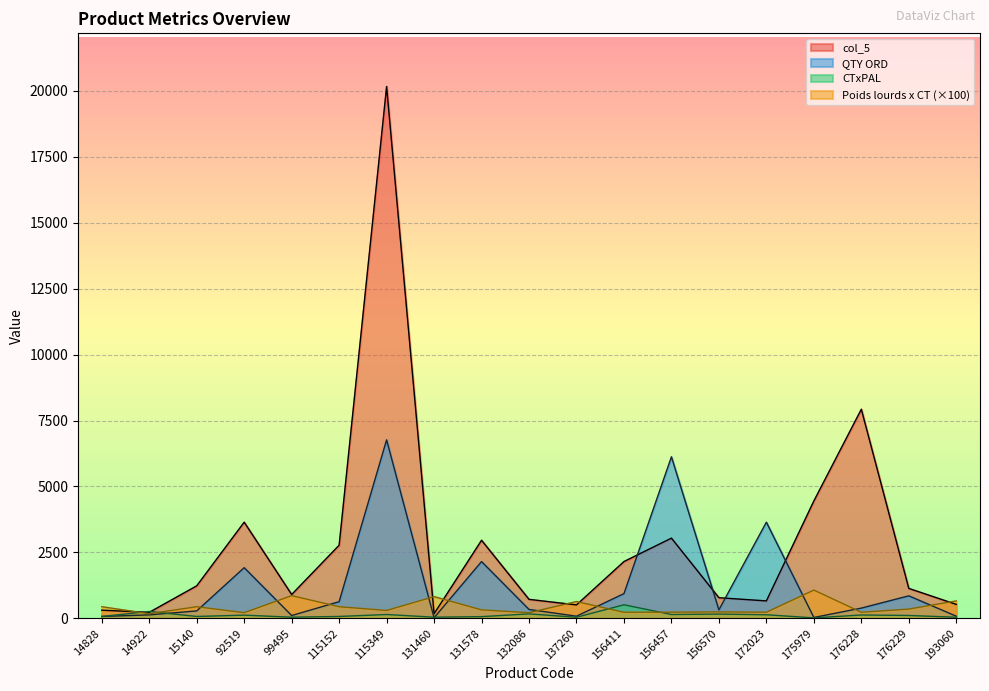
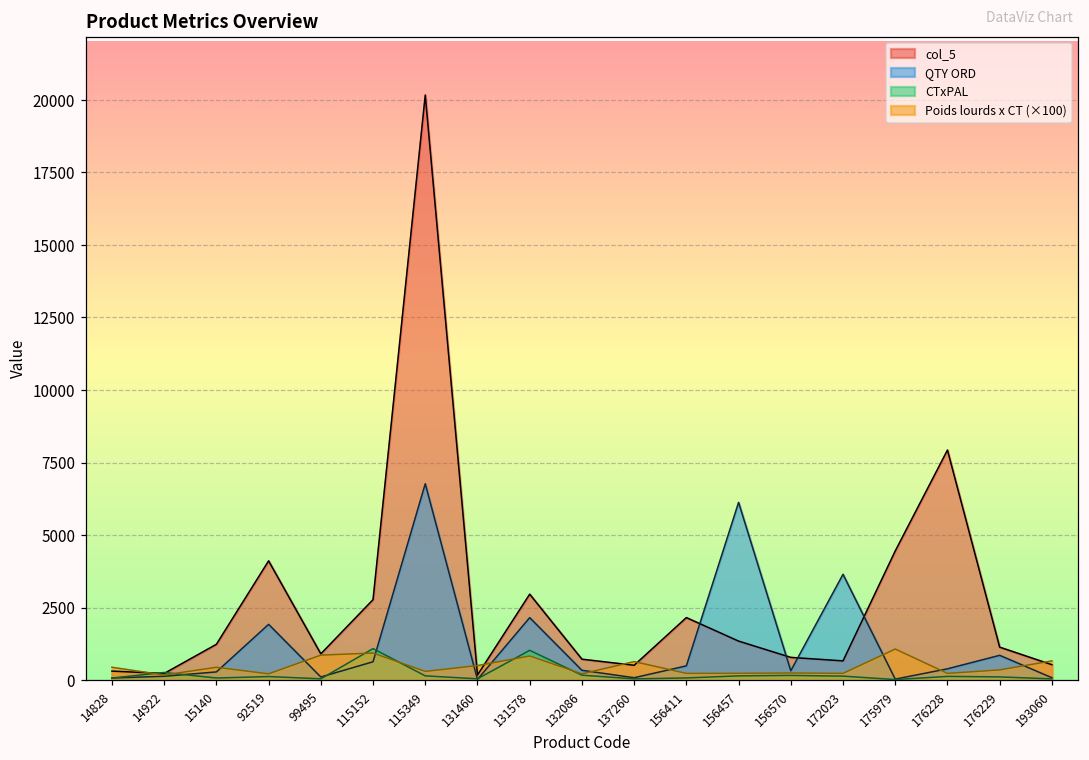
  {
    "col_5": {
      "14828": 300,
      "15140": 1200,
-     "92519": 3600,
+     "92519": 4100,
      "115152": 2800,
      "115349": 20200,
      "131460": 200,
      "131578": 3000,
      "132086": 700,
      "137260": 500,
      "156411": 2200,
-     "156457": 3000,
+     "156457": 1300,
      "156570": 800,
      "172023": 700,
      "175979": 4500,
      "176228": 7900,
      "176229": 1100,
      "193060": 500
    },
    "QTY ORD": {
      "15140": 300,
      "92519": 1900,
      "115152": 600,
      "115349": 6800,
      "131578": 2200,
      "132086": 300,
-     "156411": 900,
+     "156411": 500,
      "156457": 6100,
      "172023": 3600,
      "176228": 400,
      "176229": 900
    },
    "CTxPAL": {
      "15140": 100,
-     "115152": 100,
+     "115152": 1100,
      "115349": 100,
-     "131578": 100,
-     "156411": 500,
+     "131578": 1000,
+     "156411": 100,
      "172023": 100,
      "176228": 100,
      "176229": 100
    },
    "Poids lourds x CT (×100)": {
      "14828": 400,
      "15140": 400,
-     "115152": 400,
+     "115152": 900,
      "115349": 300,
-     "131460": 800,
-     "131578": 300,
+     "131460": 500,
+     "131578": 800,
      "137260": 600,
      "156411": 200,
      "172023": 200,
      "175979": 1100,
      "176228": 200,
      "176229": 400,
      "193060": 700
    }
  }
